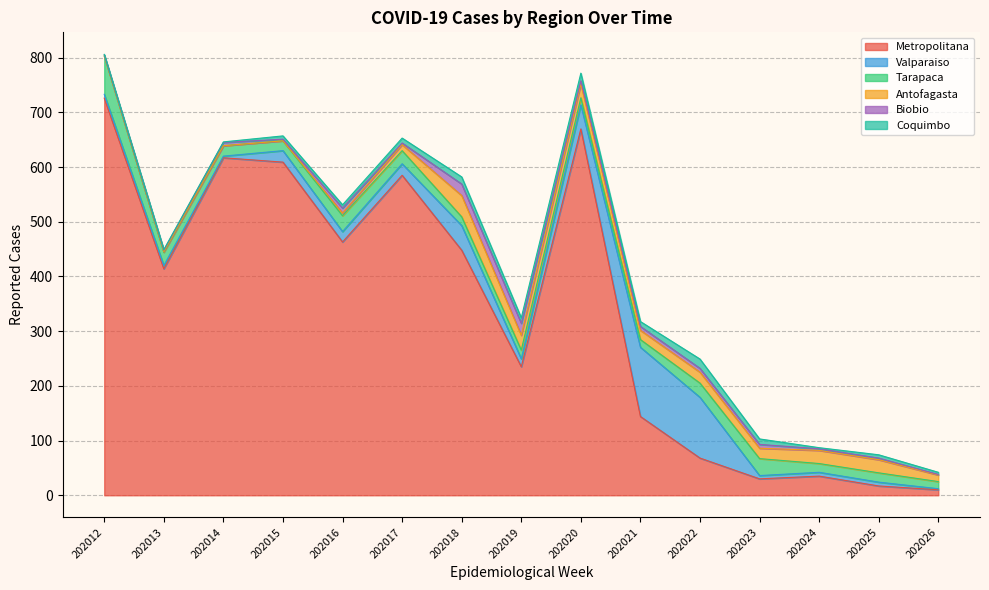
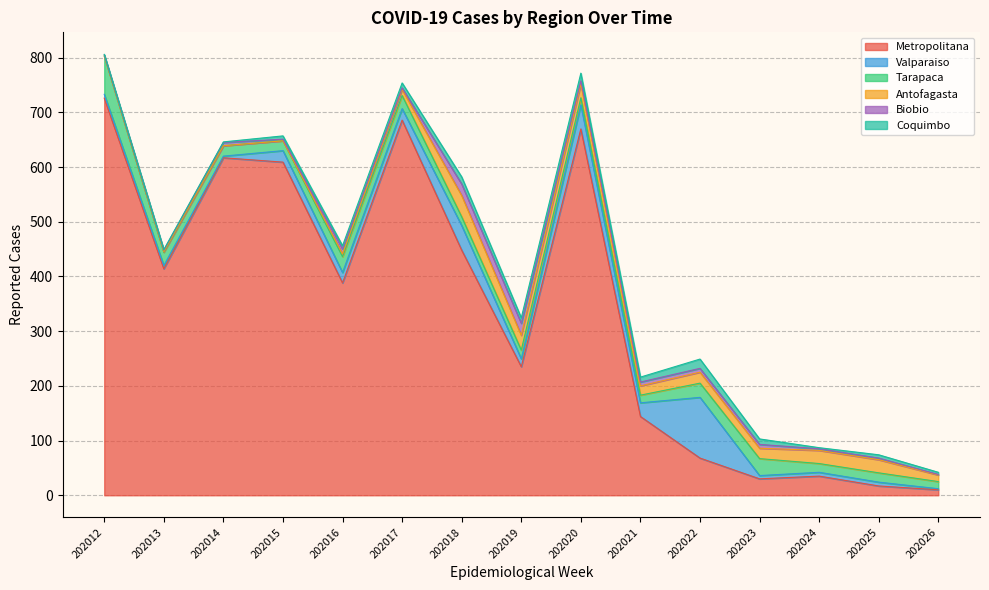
  {
    "Metropolitana": {
      "202012": 730,
      "202013": 410,
      "202015": 610,
-     "202016": 460,
-     "202017": 590,
+     "202016": 390,
+     "202017": 690,
      "202018": 450,
      "202019": 240,
      "202020": 670,
      "202021": 140,
      "202022": 70,
      "202023": 30,
      "202024": 40,
      "202025": 20
    },
    "Valparaiso": {
      "202012": 10,
      "202013": 10,
      "202015": 20,
      "202016": 20,
      "202017": 20,
      "202018": 50,
      "202019": 10,
      "202020": 40,
-     "202021": 130,
+     "202021": 30,
      "202022": 110,
      "202023": 10,
      "202024": 10,
      "202025": 10
    },
    "Antofagasta": {
      "202016": 10,
      "202018": 40,
      "202019": 30,
      "202020": 30,
      "202021": 20,
      "202022": 20,
      "202023": 20
    },
    "Biobio": {
      "202016": 10,
      "202018": 20,
      "202019": 20,
      "202020": 10,
      "202021": 10,
      "202022": 10,
      "202023": 10
    }
  }
